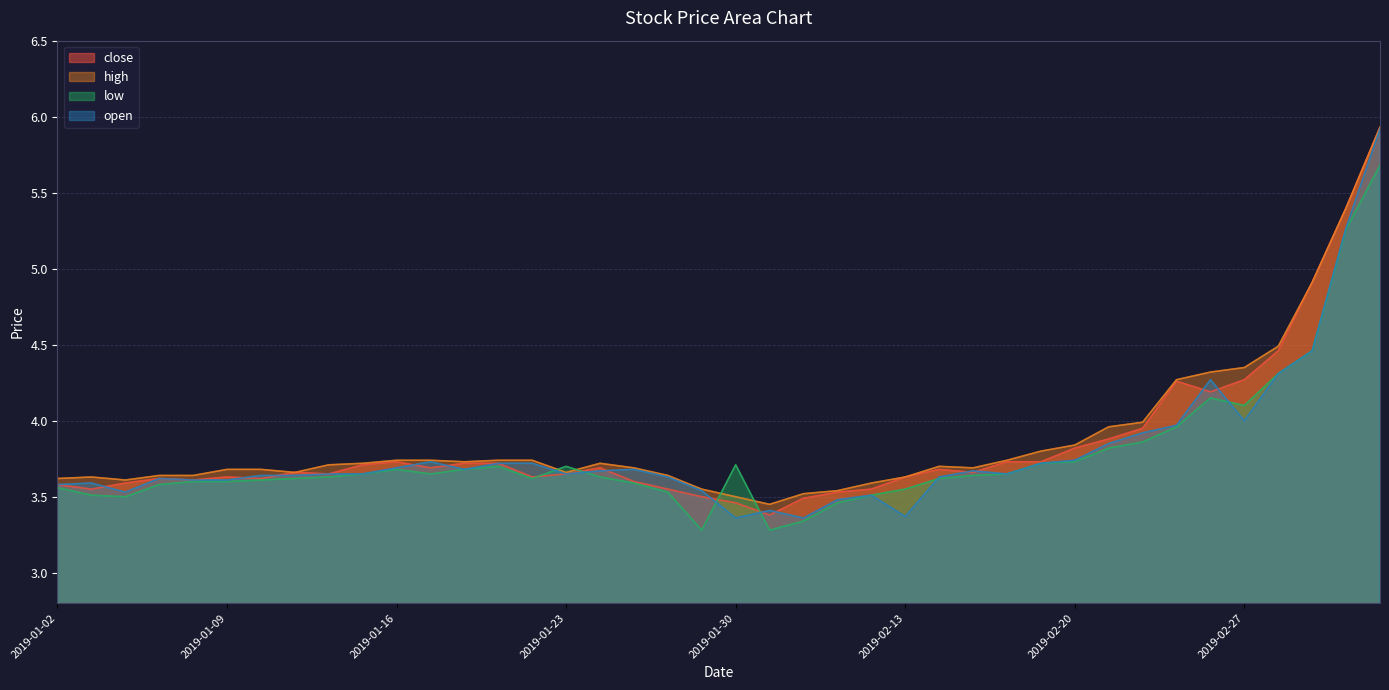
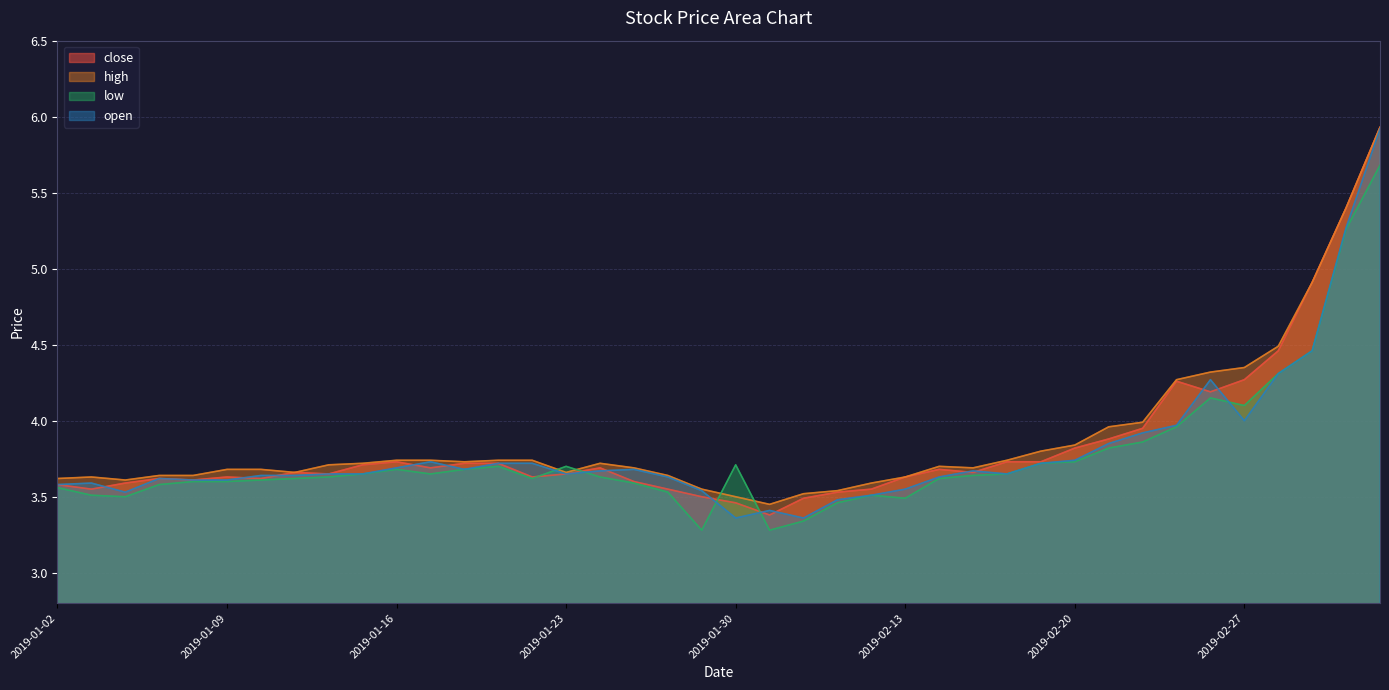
  {
    "low": {
      "2019-01-02": 3.56,
      "2019-01-23": 3.70,
      "2019-01-30": 3.71,
-     "2019-02-13": 3.55,
+     "2019-02-13": 3.49,
      "2019-02-27": 4.10
    },
    "open": {
      "2019-01-30": 3.36,
-     "2019-02-13": 3.37,
+     "2019-02-13": 3.55,
      "2019-02-27": 4.00
    }
  }
